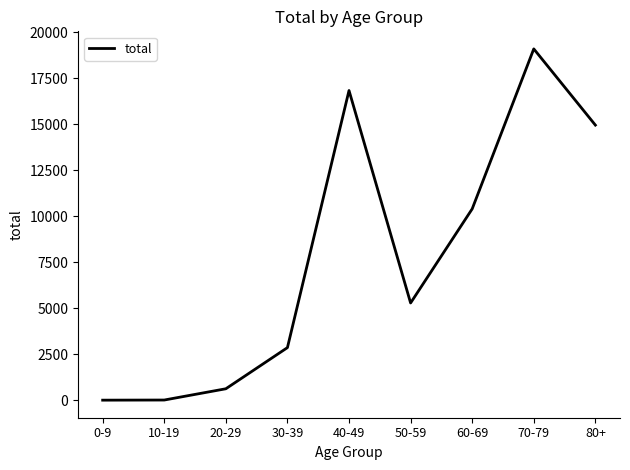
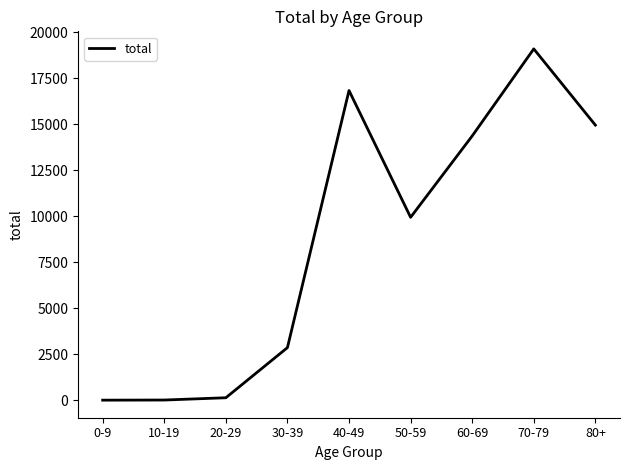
  {
    "0-9": 0,
    "10-19": 0,
-   "20-29": 600,
+   "20-29": 100,
    "30-39": 2900,
    "40-49": 16800,
-   "50-59": 5300,
-   "60-69": 10400,
+   "50-59": 10000,
+   "60-69": 14400,
    "70-79": 19100,
    "80+": 15000
  }
